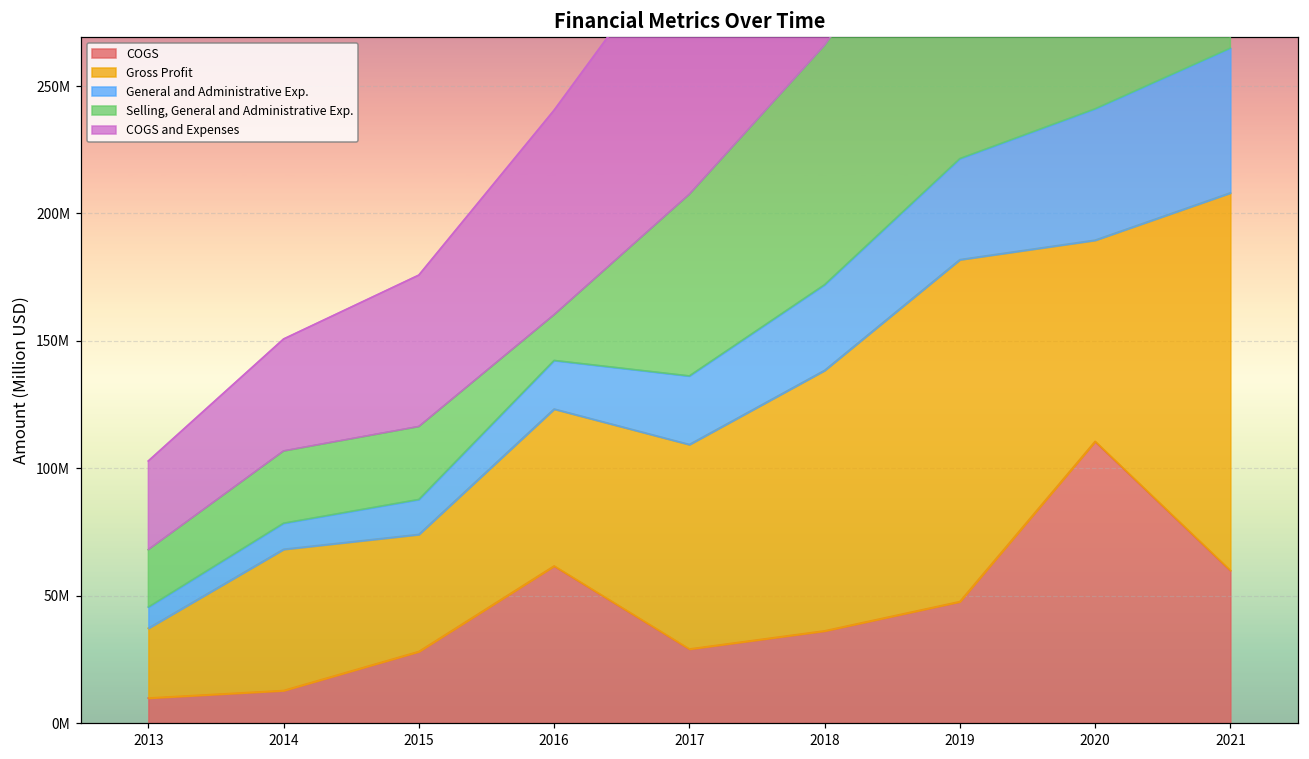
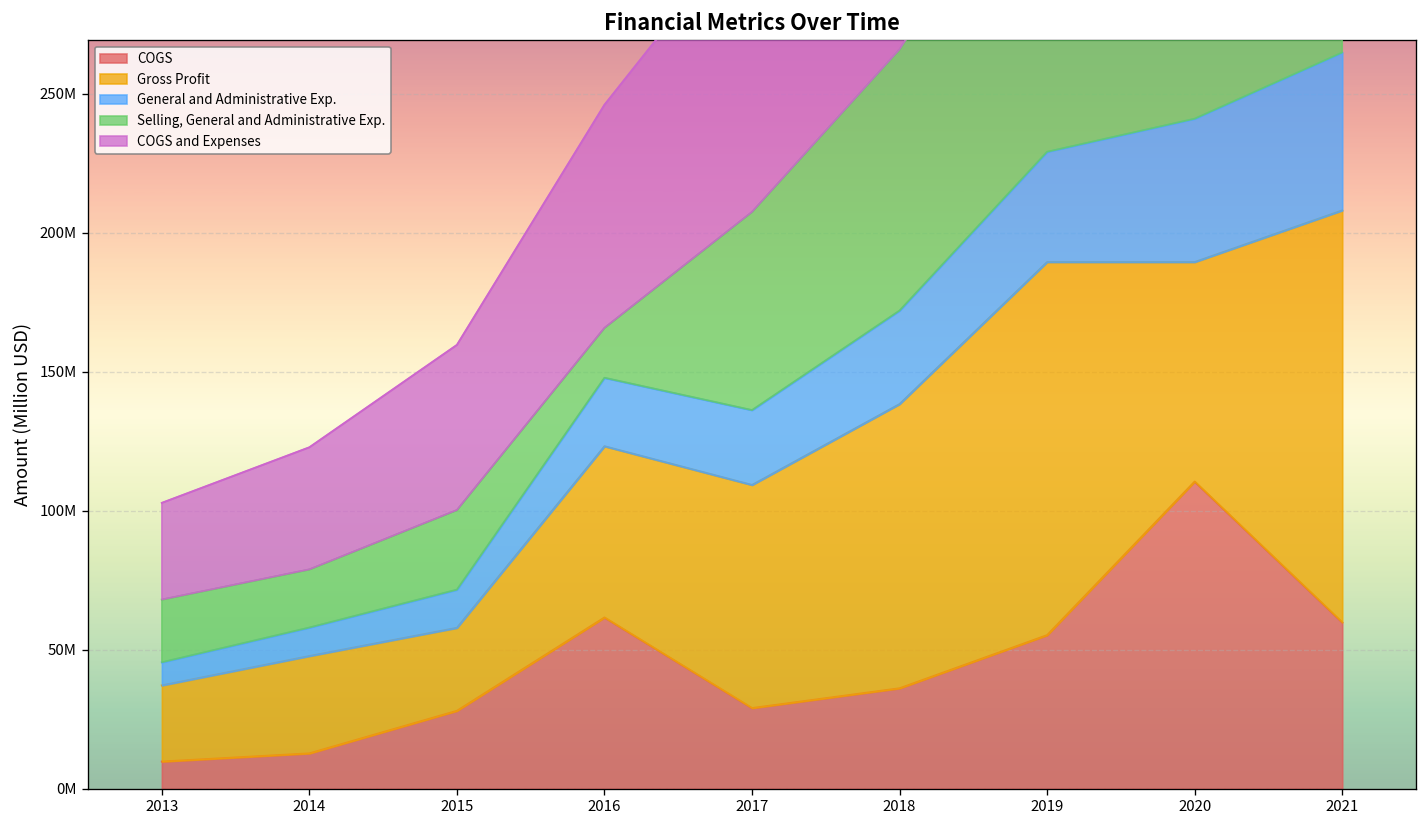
  {
    "COGS": {
      "2013": 10000000,
      "2014": 13000000,
      "2015": 28000000,
      "2016": 62000000,
      "2017": 29000000,
      "2018": 36000000,
-     "2019": 48000000,
+     "2019": 55000000,
      "2020": 111000000,
      "2021": 60000000
    },
    "Gross Profit": {
      "2013": 27000000,
-     "2014": 55000000,
-     "2015": 46000000,
+     "2014": 35000000,
+     "2015": 30000000,
      "2016": 62000000,
      "2017": 80000000,
      "2018": 102000000,
      "2019": 134000000,
      "2020": 79000000,
      "2021": 148000000
    },
    "General and Administrative Exp.": {
      "2013": 8000000,
      "2014": 10000000,
      "2015": 14000000,
-     "2016": 19000000,
+     "2016": 25000000,
      "2017": 27000000,
      "2018": 34000000,
      "2019": 40000000,
      "2020": 52000000,
      "2021": 57000000
    },
    "Selling, General and Administrative Exp.": {
      "2013": 23000000,
-     "2014": 28000000,
+     "2014": 21000000,
      "2015": 29000000,
      "2016": 18000000,
      "2017": 71000000,
      "2018": 94000000
    },
    "COGS and Expenses": {
      "2013": 35000000,
      "2014": 44000000,
      "2015": 59000000,
      "2016": 80000000
    }
  }
